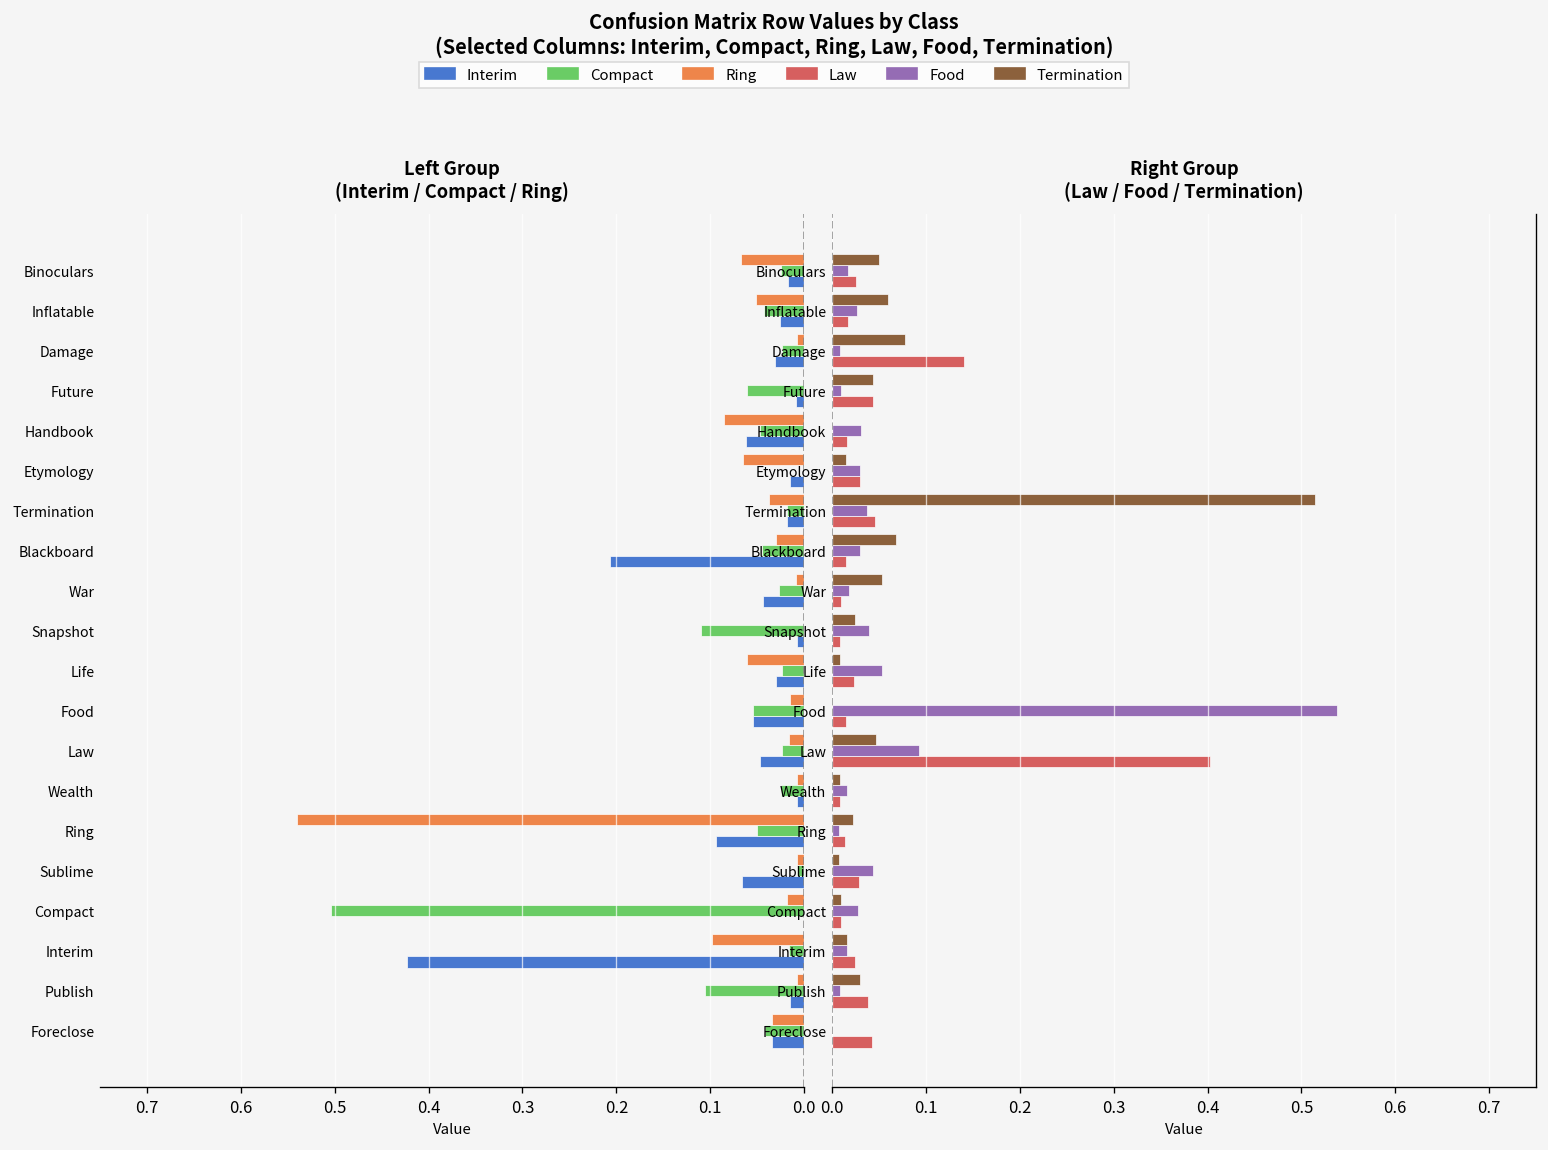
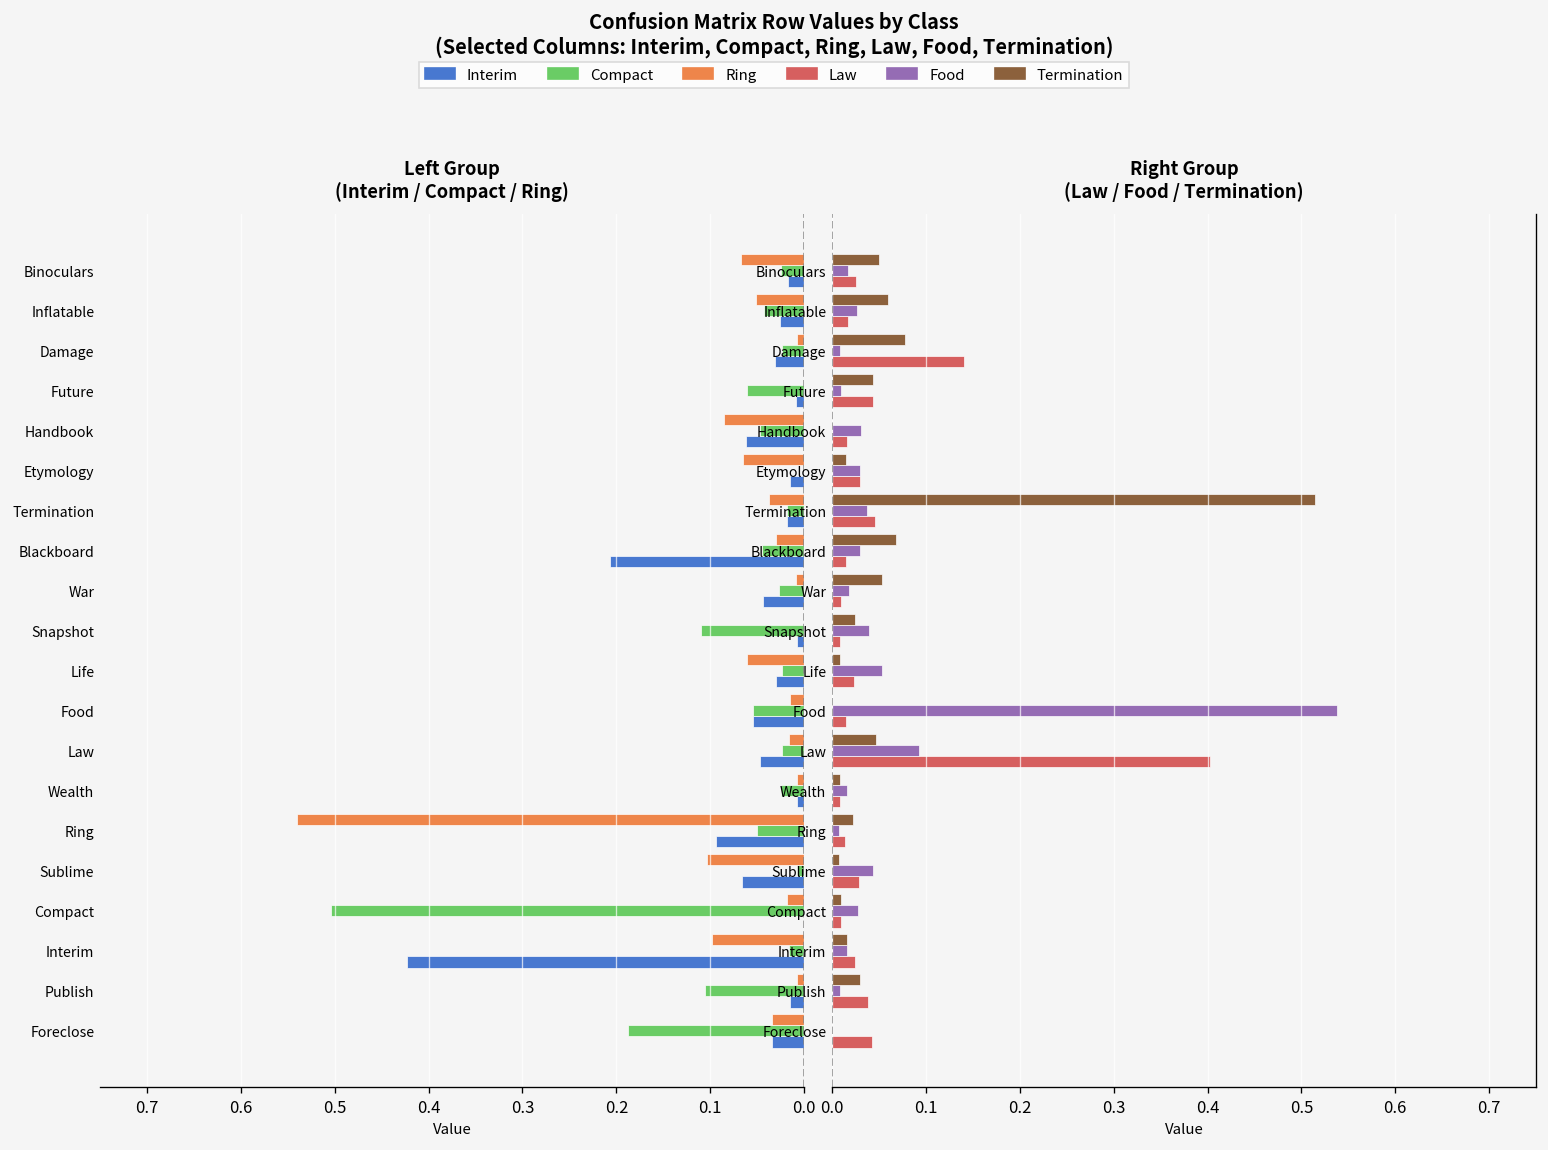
  {
    "Left Group (Interim / Compact / Ring)": {
      "Interim": {
        "Binoculars": 0.02,
        "Inflatable": 0.03,
        "Damage": 0.03,
        "Future": 0.01,
        "Handbook": 0.06,
        "Etymology": 0.02,
        "Termination": 0.02,
        "Blackboard": 0.21,
        "War": 0.04,
        "Snapshot": 0.01,
        "Life": 0.03,
        "Food": 0.05,
        "Law": 0.05,
        "Wealth": 0.01,
        "Ring": 0.09,
        "Sublime": 0.07,
        "Compact": 0.00,
        "Interim": 0.42,
        "Publish": 0.02,
        "Foreclose": 0.03
      },
      "Compact": {
        "Binoculars": 0.03,
        "Inflatable": 0.04,
        "Damage": 0.02,
        "Future": 0.06,
        "Handbook": 0.05,
        "Etymology": 0.00,
        "Termination": 0.02,
        "Blackboard": 0.05,
        "War": 0.03,
        "Snapshot": 0.11,
        "Life": 0.02,
        "Food": 0.05,
        "Law": 0.02,
        "Wealth": 0.02,
        "Ring": 0.05,
        "Sublime": 0.01,
        "Compact": 0.50,
        "Interim": 0.02,
        "Publish": 0.11,
-       "Foreclose": 0.04
+       "Foreclose": 0.19
      },
      "Ring": {
        "Binoculars": 0.07,
        "Inflatable": 0.05,
        "Damage": 0.01,
        "Future": 0.00,
        "Handbook": 0.09,
        "Etymology": 0.07,
        "Termination": 0.04,
        "Blackboard": 0.03,
        "War": 0.01,
        "Snapshot": 0.00,
        "Life": 0.06,
        "Food": 0.02,
        "Law": 0.02,
        "Wealth": 0.01,
        "Ring": 0.54,
-       "Sublime": 0.01,
+       "Sublime": 0.10,
        "Compact": 0.02,
        "Interim": 0.10,
        "Publish": 0.01,
        "Foreclose": 0.03
      }
    },
    "Right Group (Law / Food / Termination)": {
      "Food": {
        "War": 0.02,
        "Life": 0.05,
        "Law": 0.09,
        "Ring": 0.01
      }
    }
  }
